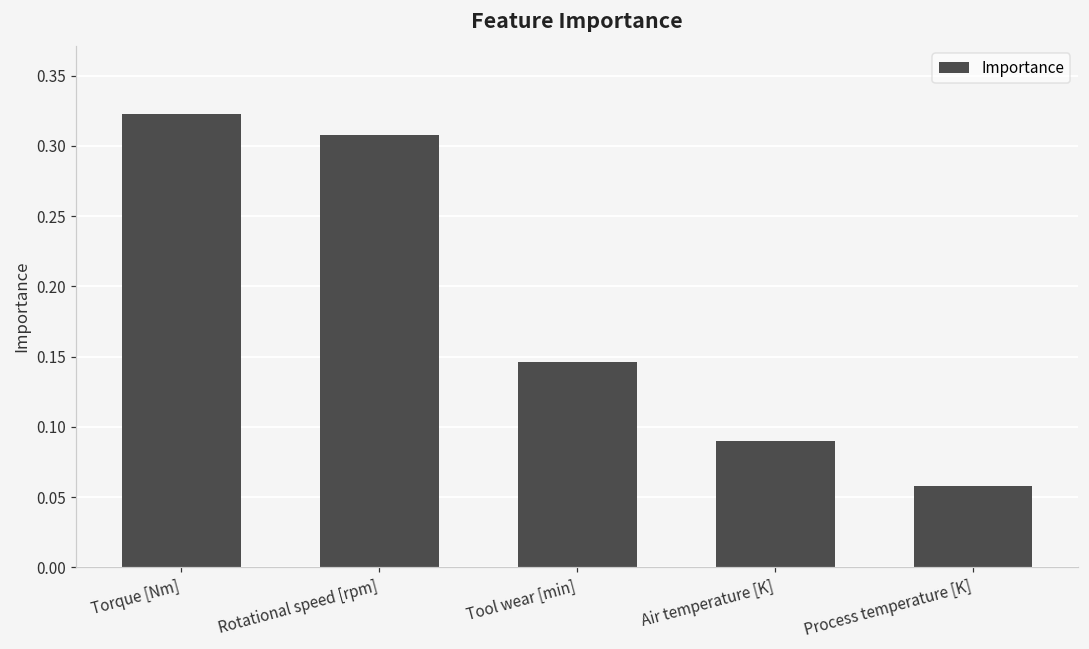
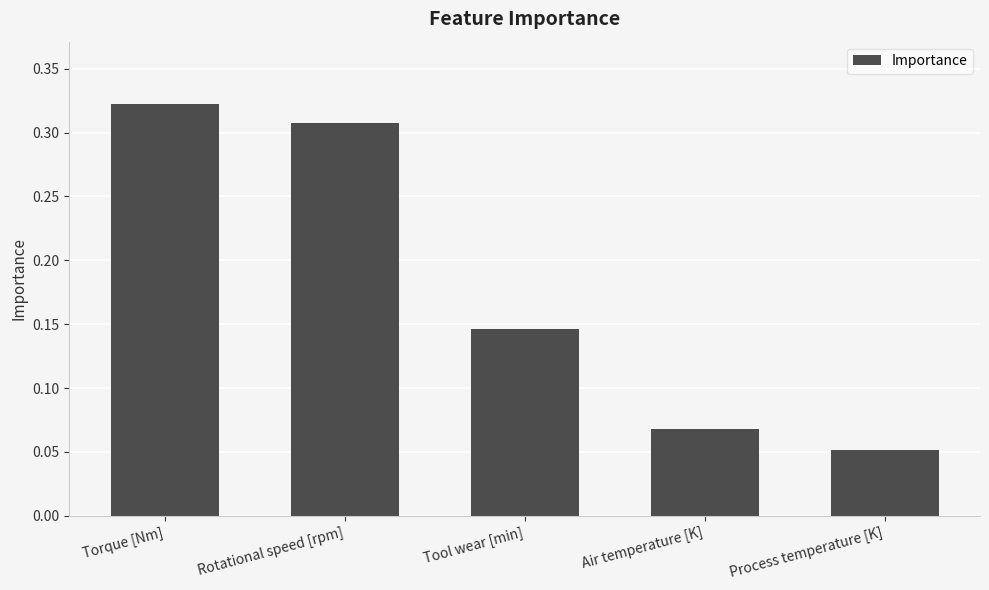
  {
    "Torque [Nm]": 0.323,
    "Rotational speed [rpm]": 0.307,
    "Tool wear [min]": 0.146,
-   "Air temperature [K]": 0.090,
-   "Process temperature [K]": 0.058
+   "Air temperature [K]": 0.068,
+   "Process temperature [K]": 0.051
  }
